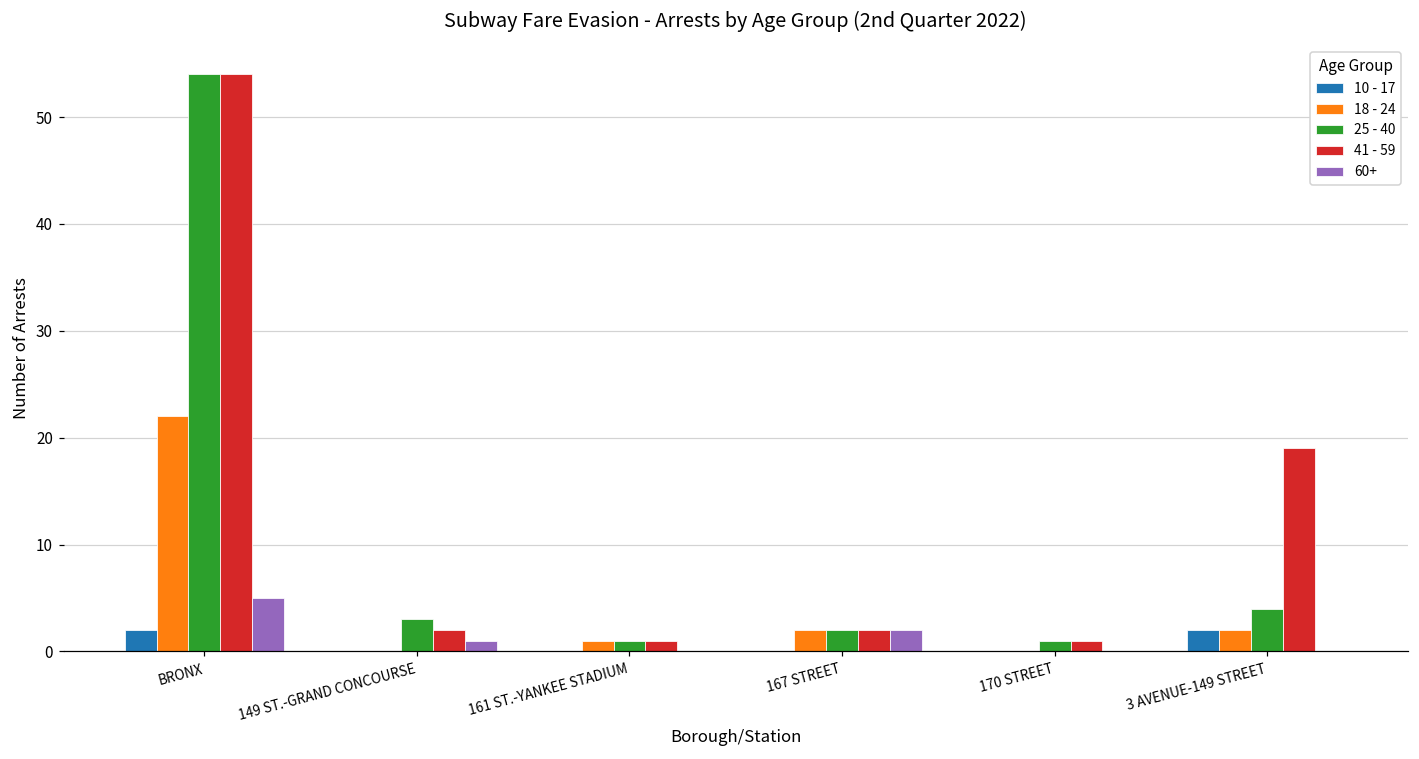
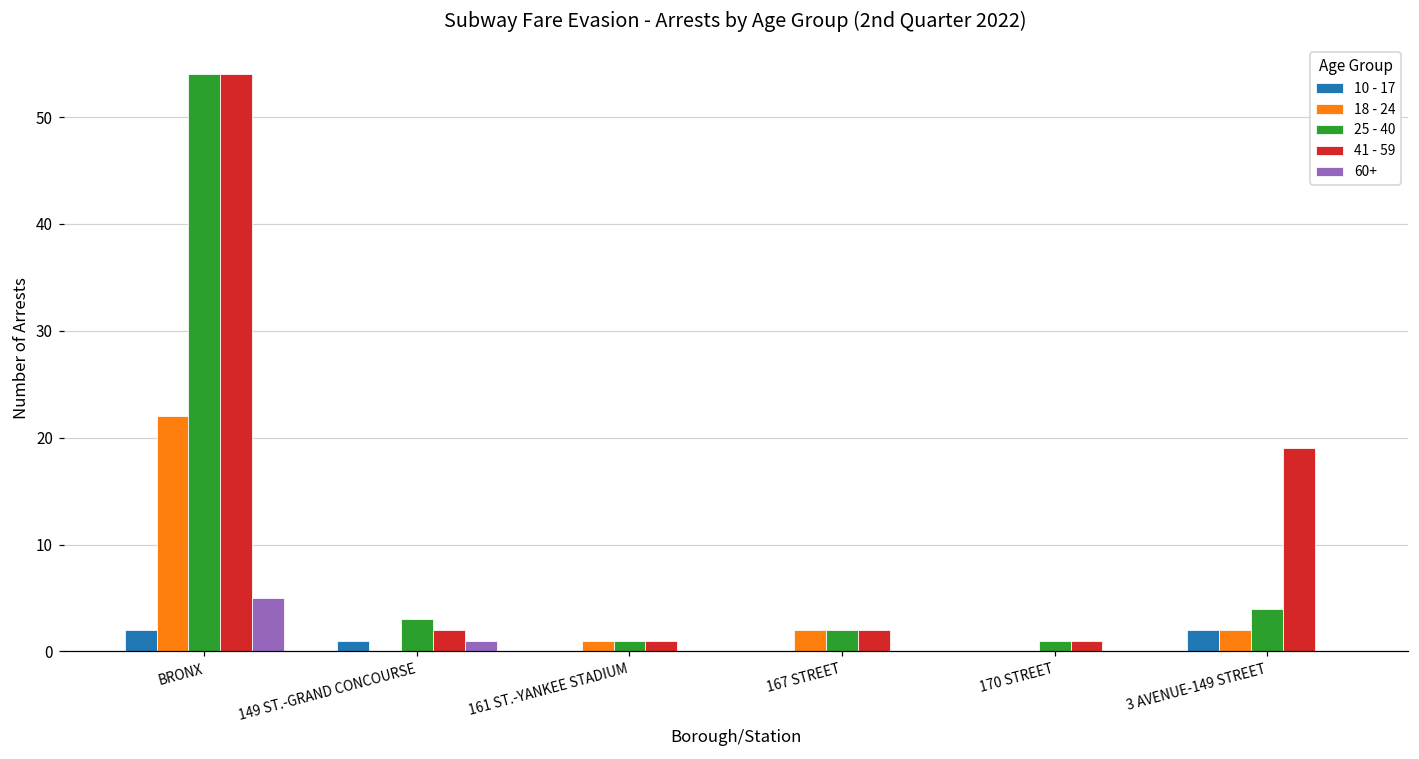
  {
    "10 - 17": {
      "BRONX": 2,
-     "149 ST.-GRAND CONCOURSE": 0,
+     "149 ST.-GRAND CONCOURSE": 1,
      "161 ST.-YANKEE STADIUM": 0,
      "167 STREET": 0,
      "170 STREET": 0,
      "3 AVENUE-149 STREET": 2
    },
    "18 - 24": {
      "BRONX": 22,
      "149 ST.-GRAND CONCOURSE": 0,
      "161 ST.-YANKEE STADIUM": 1,
      "167 STREET": 2,
      "170 STREET": 0,
      "3 AVENUE-149 STREET": 2
    },
    "25 - 40": {
      "BRONX": 54,
      "149 ST.-GRAND CONCOURSE": 3,
      "161 ST.-YANKEE STADIUM": 1,
      "167 STREET": 2,
      "170 STREET": 1,
      "3 AVENUE-149 STREET": 4
    },
    "41 - 59": {
      "BRONX": 54,
      "149 ST.-GRAND CONCOURSE": 2,
      "161 ST.-YANKEE STADIUM": 1,
      "167 STREET": 2,
      "170 STREET": 1,
      "3 AVENUE-149 STREET": 19
    },
    "60+": {
      "BRONX": 5,
      "149 ST.-GRAND CONCOURSE": 1,
      "161 ST.-YANKEE STADIUM": 0,
-     "167 STREET": 2,
+     "167 STREET": 0,
      "170 STREET": 0,
      "3 AVENUE-149 STREET": 0
    }
  }
